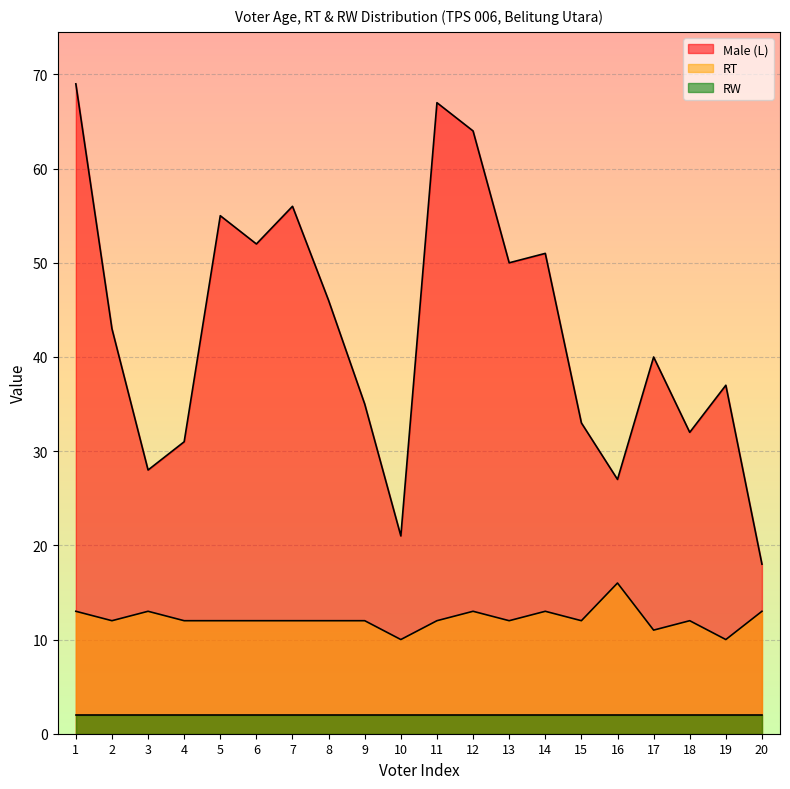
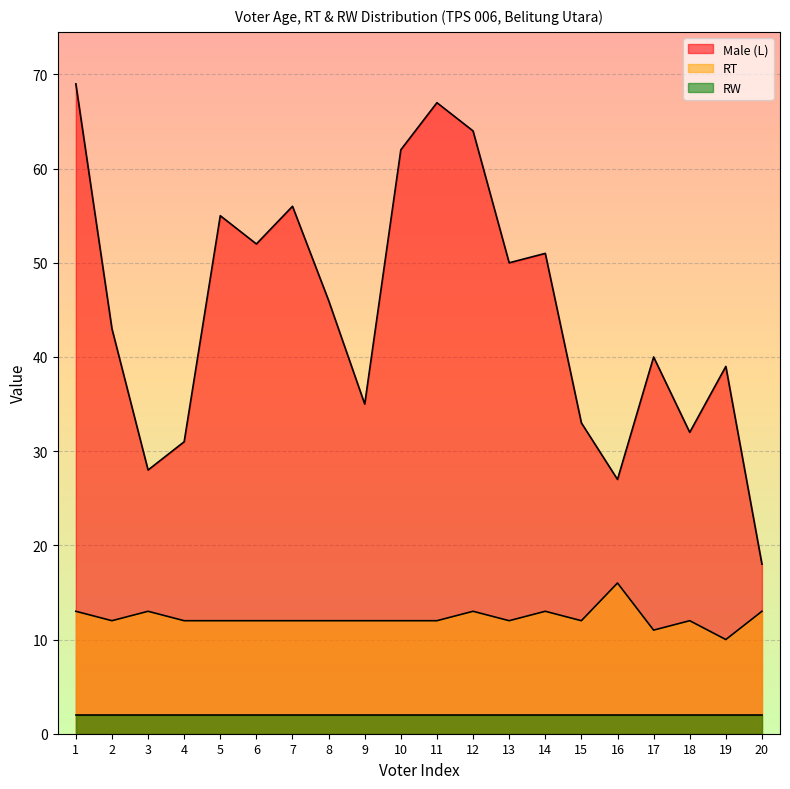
  {
    "Male (L)": {
      "1": 69,
      "2": 43,
      "3": 28,
      "4": 31,
      "5": 55,
      "6": 52,
      "7": 56,
      "8": 46,
      "9": 35,
-     "10": 21,
+     "10": 62,
      "11": 67,
      "12": 64,
      "13": 50,
      "14": 51,
      "15": 33,
      "16": 27,
      "17": 40,
      "18": 32,
-     "19": 37,
+     "19": 39,
      "20": 18
    },
    "RT": {
      "1": 13,
      "2": 12,
      "3": 13,
      "4": 12,
      "5": 12,
      "6": 12,
      "7": 12,
      "8": 12,
      "9": 12,
-     "10": 10,
+     "10": 12,
      "11": 12,
      "12": 13,
      "13": 12,
      "14": 13,
      "15": 12,
      "16": 16,
      "17": 11,
      "18": 12,
      "19": 10,
      "20": 13
    },
    "RW": {
      "1": 2,
      "2": 2,
      "3": 2,
      "4": 2,
      "5": 2,
      "6": 2,
      "7": 2,
      "8": 2,
      "9": 2,
      "10": 2,
      "11": 2,
      "12": 2,
      "13": 2,
      "14": 2,
      "15": 2,
      "16": 2,
      "17": 2,
      "18": 2,
      "19": 2,
      "20": 2
    }
  }
